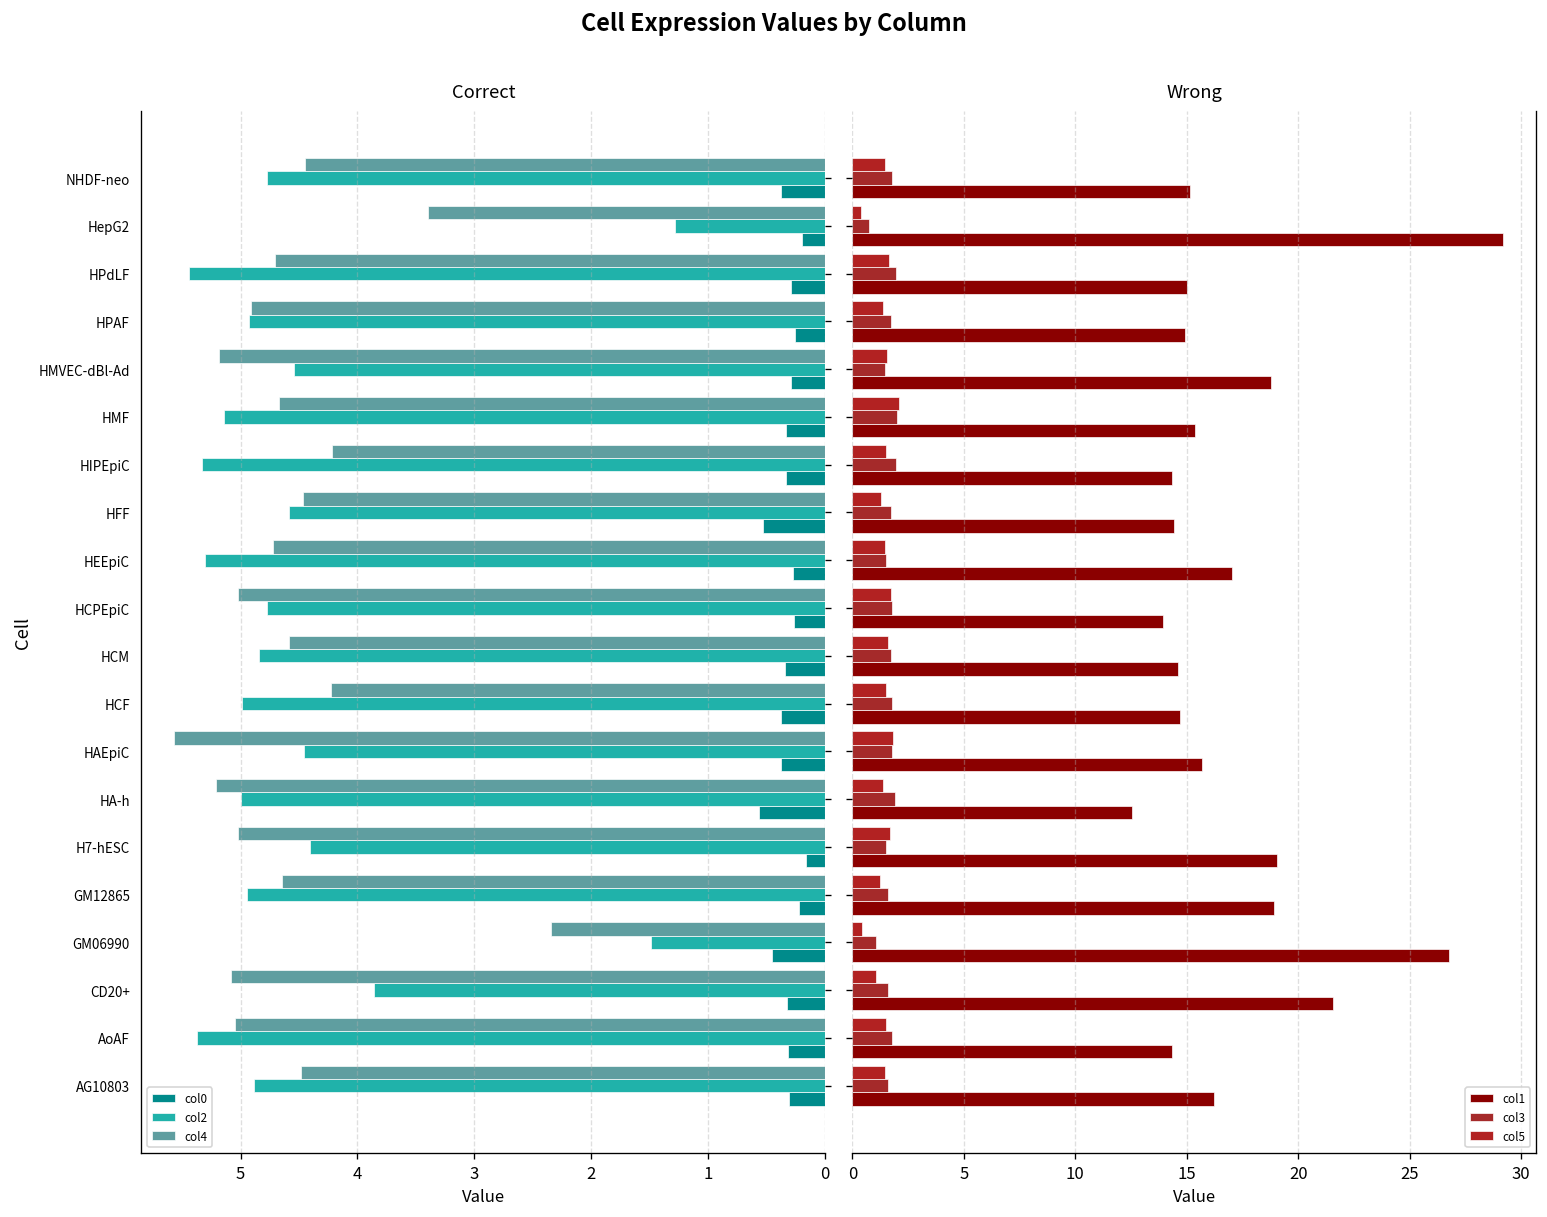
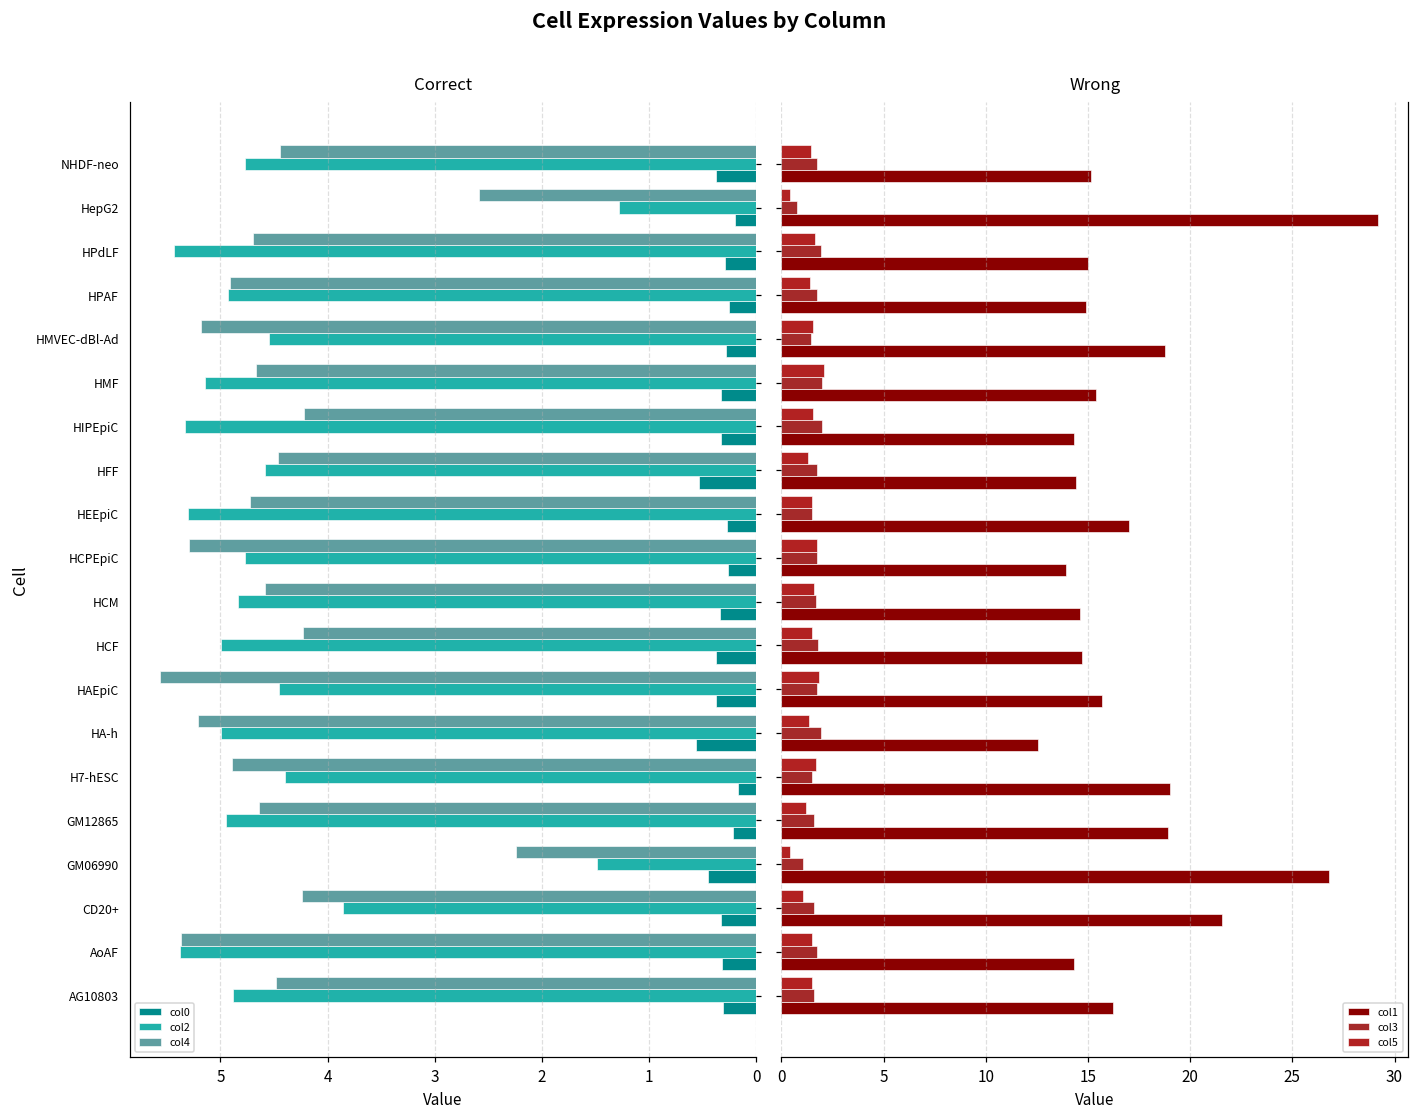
  {
    "Correct": {
      "col4": {
        "NHDF-neo": 4.4,
-       "HepG2": 3.4,
+       "HepG2": 2.6,
        "HPdLF": 4.7,
        "HPAF": 4.9,
        "HMVEC-dBl-Ad": 5.2,
        "HMF": 4.7,
        "HIPEpiC": 4.2,
        "HFF": 4.5,
        "HEEpiC": 4.7,
-       "HCPEpiC": 5.0,
+       "HCPEpiC": 5.3,
        "HCM": 4.6,
        "HCF": 4.2,
        "HAEpiC": 5.6,
        "HA-h": 5.2,
-       "H7-hESC": 5.0,
+       "H7-hESC": 4.9,
        "GM12865": 4.6,
-       "GM06990": 2.3,
-       "CD20+": 5.1,
-       "AoAF": 5.0,
+       "GM06990": 2.2,
+       "CD20+": 4.2,
+       "AoAF": 5.4,
        "AG10803": 4.5
      }
    }
  }
